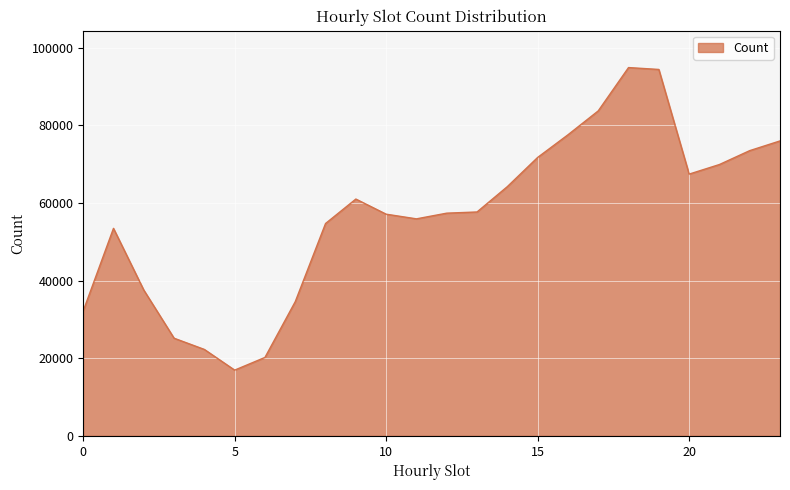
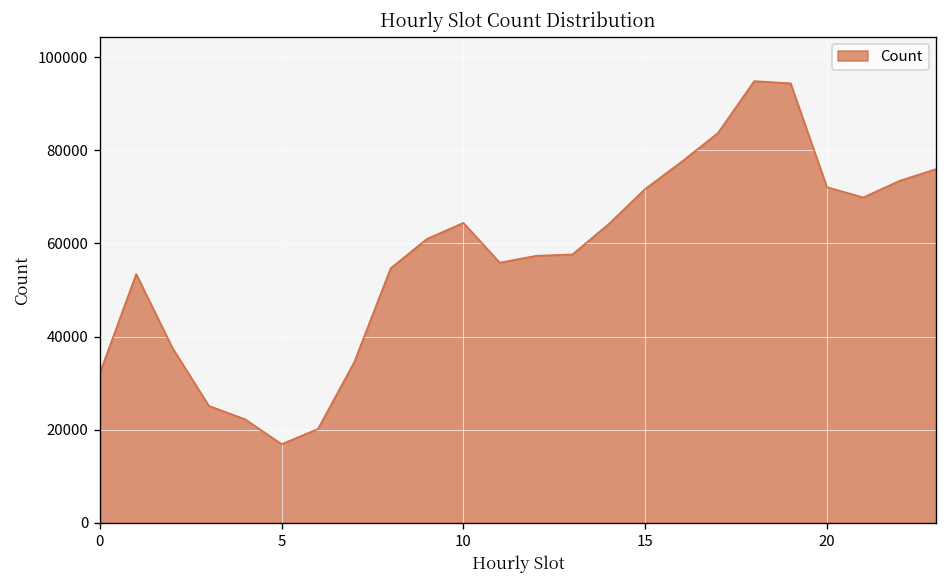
  {
    "0": 32000,
    "5": 17000,
-   "10": 57000,
+   "10": 64000,
    "15": 72000,
-   "20": 67000
+   "20": 72000
  }
